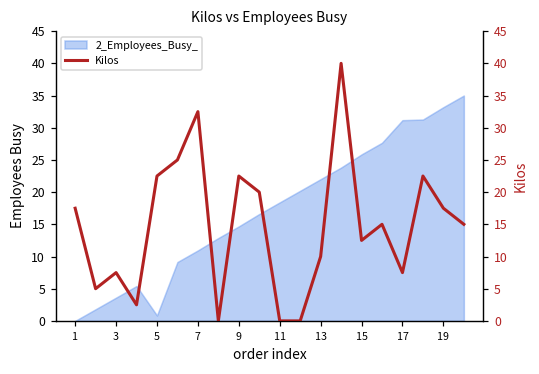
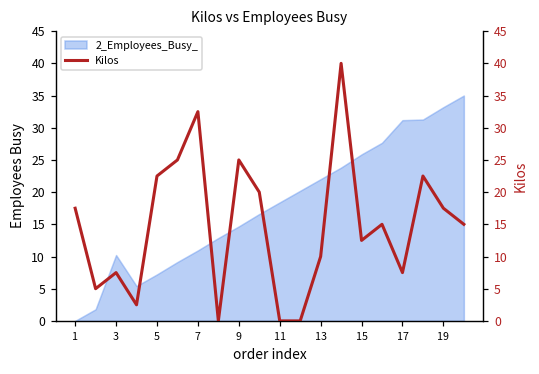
  {
    "2_Employees_Busy_": {
      "1": 0,
-     "3": 4,
-     "5": 1,
+     "3": 10,
+     "5": 7,
      "7": 11,
      "9": 15,
      "11": 18,
      "13": 22,
      "15": 26,
      "17": 31,
      "19": 33
    },
    "Kilos": {
      "1": 18,
      "3": 8,
      "5": 23,
      "7": 33,
-     "9": 23,
+     "9": 25,
      "11": 0,
      "13": 10,
      "15": 13,
      "17": 8,
      "19": 18
    }
  }
